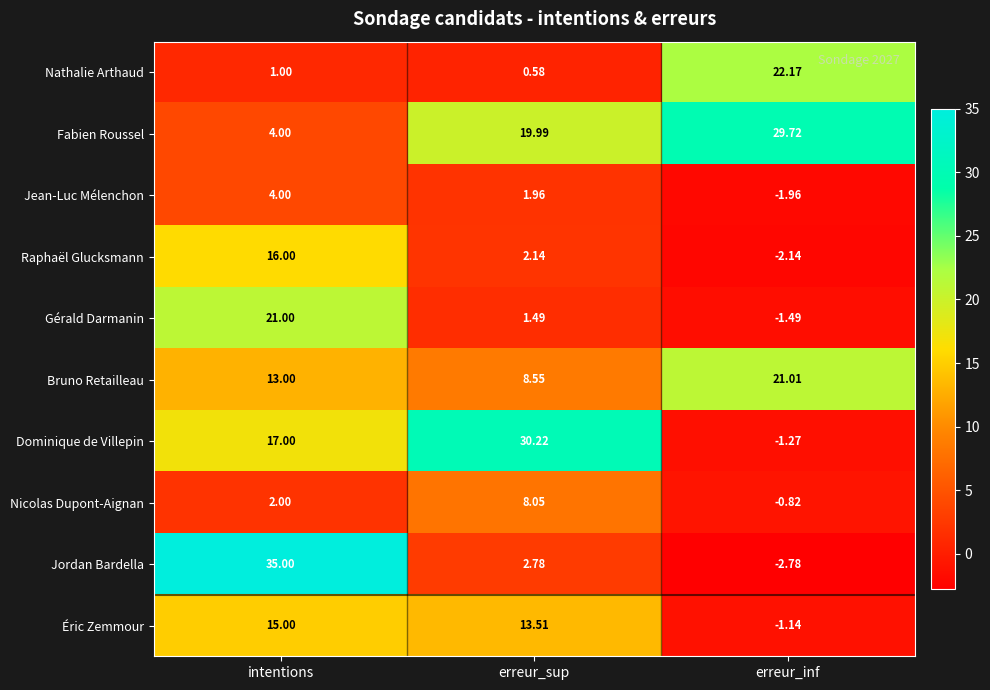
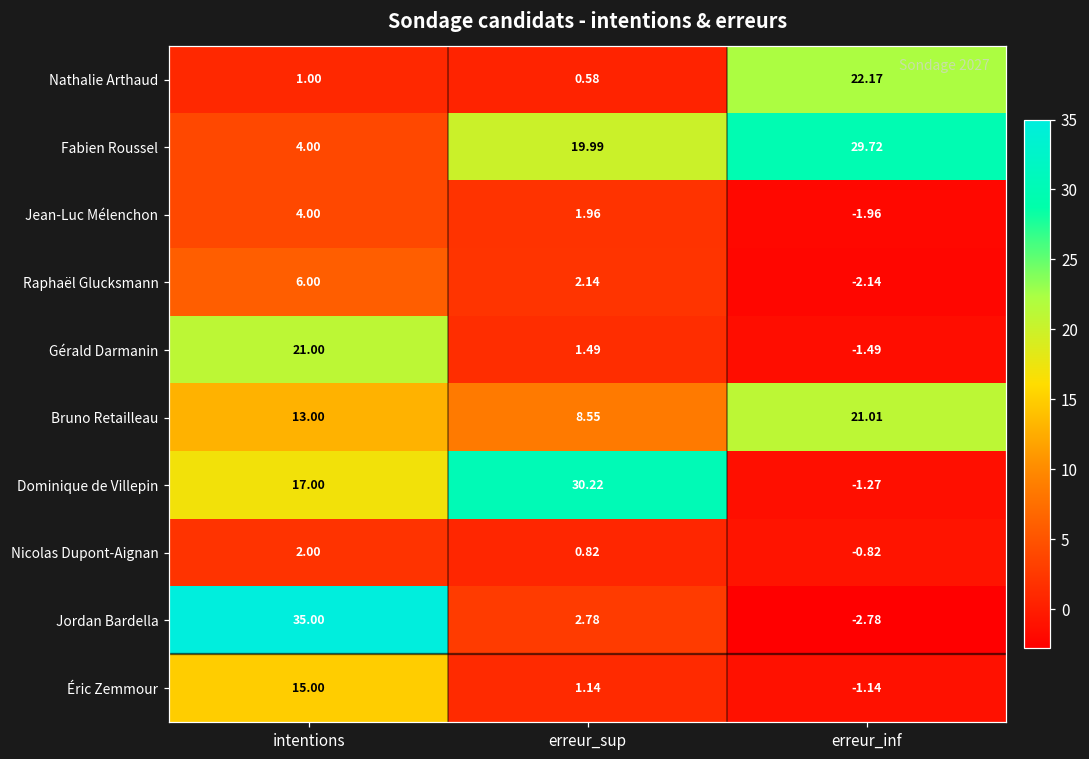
  {
    "Nathalie Arthaud": {
      "intentions": 1.00,
      "erreur_sup": 0.58
    },
    "Fabien Roussel": {
      "intentions": 4.00,
      "erreur_sup": 19.99,
      "erreur_inf": 29.72
    },
    "Jean-Luc Mélenchon": {
      "intentions": 4.00,
      "erreur_sup": 1.96,
      "erreur_inf": -1.96
    },
    "Raphaël Glucksmann": {
-     "intentions": 16.00,
+     "intentions": 6.00,
      "erreur_sup": 2.14,
      "erreur_inf": -2.14
    },
    "Gérald Darmanin": {
      "intentions": 21.00,
      "erreur_sup": 1.49,
      "erreur_inf": -1.49
    },
    "Bruno Retailleau": {
      "intentions": 13.00,
      "erreur_sup": 8.55,
      "erreur_inf": 21.01
    },
    "Dominique de Villepin": {
      "intentions": 17.00,
      "erreur_sup": 30.22,
      "erreur_inf": -1.27
    },
    "Nicolas Dupont-Aignan": {
      "intentions": 2.00,
-     "erreur_sup": 8.05,
+     "erreur_sup": 0.82,
      "erreur_inf": -0.82
    },
    "Jordan Bardella": {
      "intentions": 35.00,
      "erreur_sup": 2.78,
      "erreur_inf": -2.78
    },
    "Éric Zemmour": {
      "intentions": 15.00,
-     "erreur_sup": 13.51,
+     "erreur_sup": 1.14,
      "erreur_inf": -1.14
    }
  }
